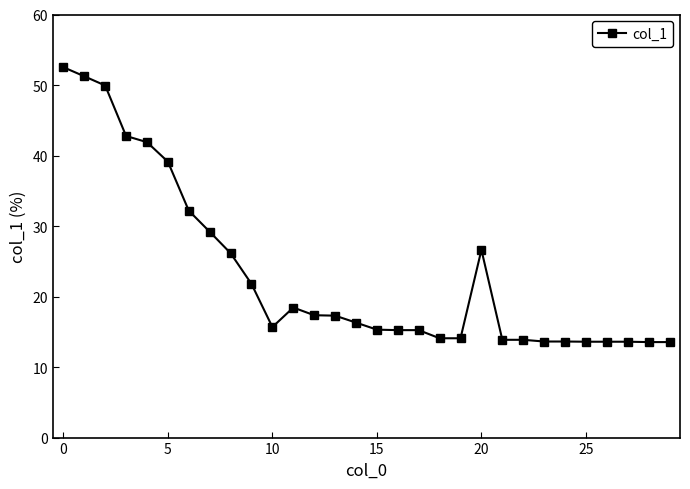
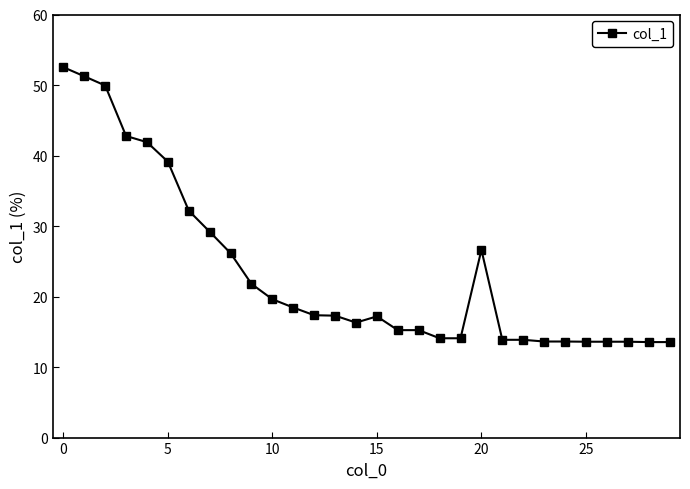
  {
    "0": 53,
    "5": 39,
-   "10": 16,
-   "15": 15,
+   "10": 20,
+   "15": 17,
    "20": 27,
    "25": 14
  }
